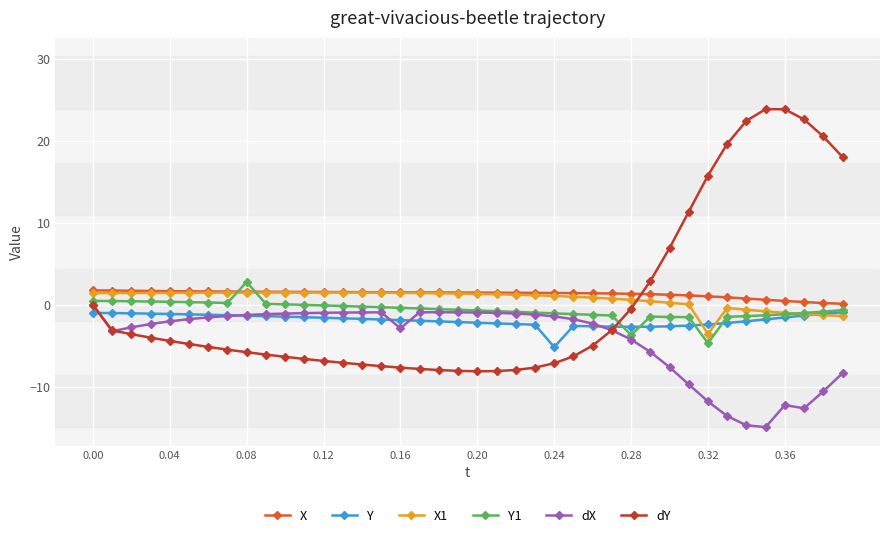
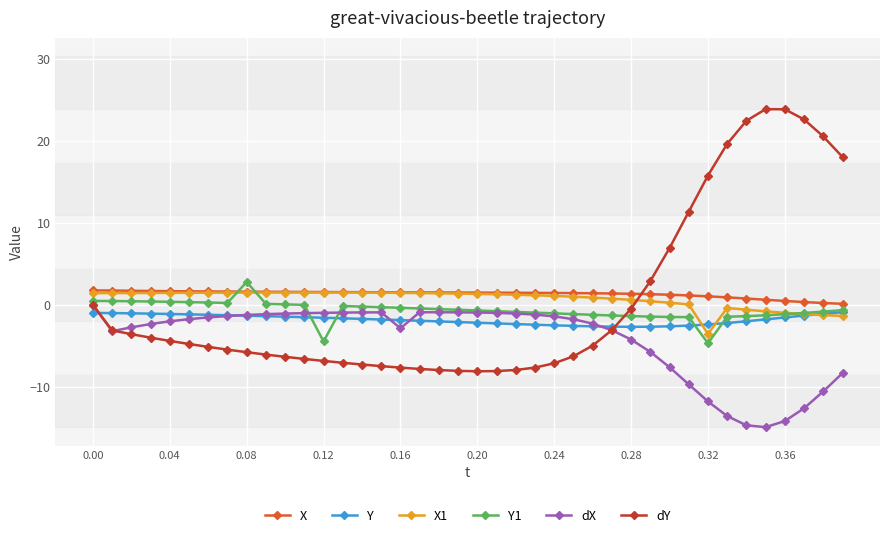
  {
    "Y": {
      "0.00": -1,
      "0.04": -1,
      "0.12": -2,
      "0.16": -2,
      "0.20": -2,
-     "0.24": -5,
+     "0.24": -2,
      "0.28": -3,
      "0.32": -2,
      "0.36": -2
    },
    "X1": {
      "0.00": 1,
      "0.24": 1,
      "0.28": 1,
      "0.32": -4
    },
    "Y1": {
      "0.00": 0,
      "0.04": 0,
      "0.08": 3,
-     "0.12": 0,
+     "0.12": -4,
      "0.16": 0,
      "0.24": -1,
-     "0.28": -4,
+     "0.28": -1,
      "0.32": -5
    },
    "dX": {
      "0.04": -2,
      "0.12": -1,
      "0.16": -3,
      "0.24": -1,
      "0.28": -4,
      "0.32": -12,
-     "0.36": -12
+     "0.36": -14
    }
  }
